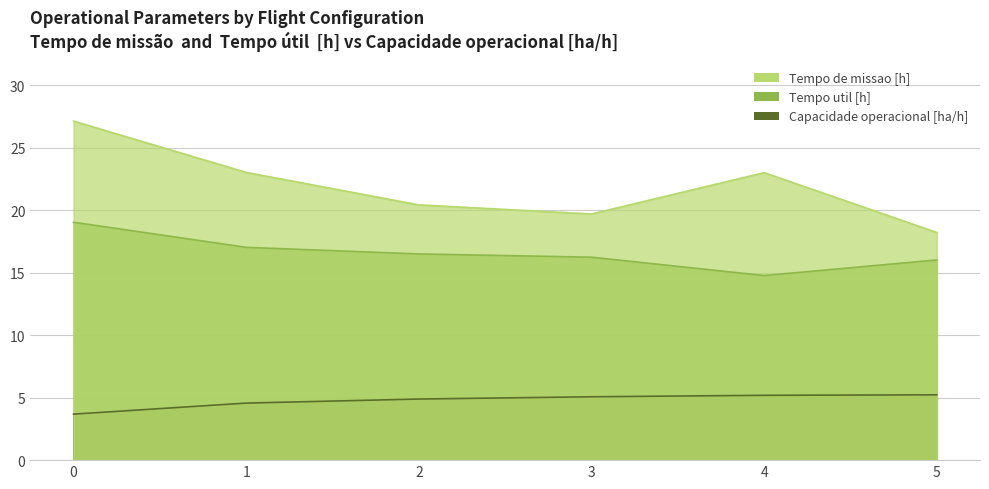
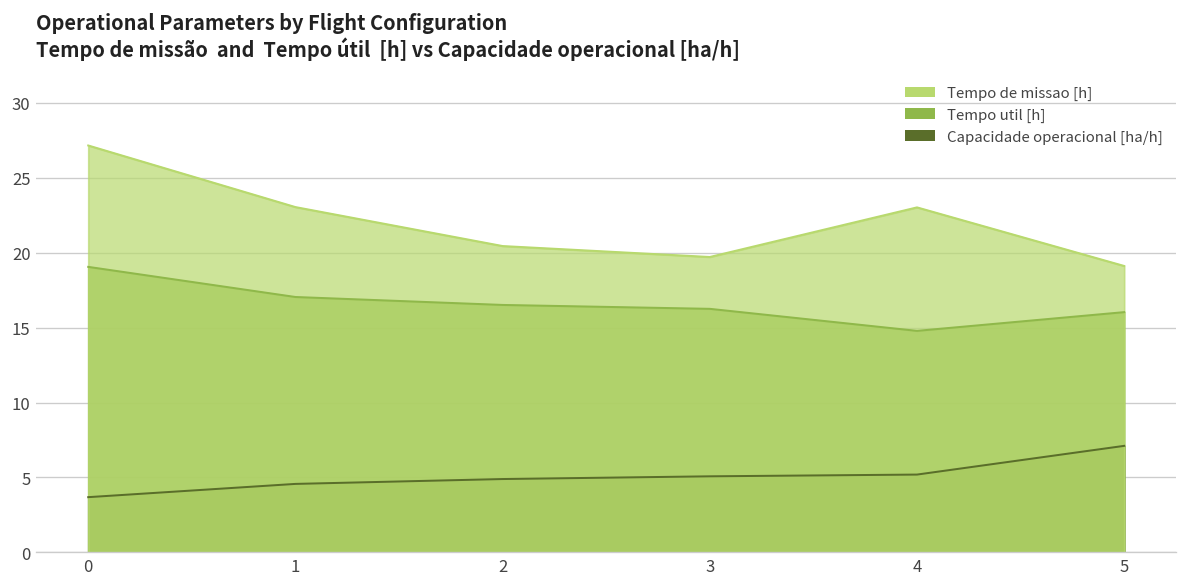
  {
    "Capacidade operacional [ha/h]": {
      "0": 3.7,
      "1": 4.6,
      "2": 4.9,
      "3": 5.1,
      "4": 5.2,
-     "5": 5.2
+     "5": 7.1
    },
    "Tempo util [h]": {
      "0": 19.1,
      "1": 17.0,
      "2": 16.5,
      "3": 16.3,
      "4": 14.8,
      "5": 16.0
    },
    "Tempo de missao [h]": {
      "0": 27.2,
      "1": 23.0,
      "2": 20.4,
      "3": 19.7,
      "4": 23.0,
-     "5": 18.2
+     "5": 19.1
    }
  }
